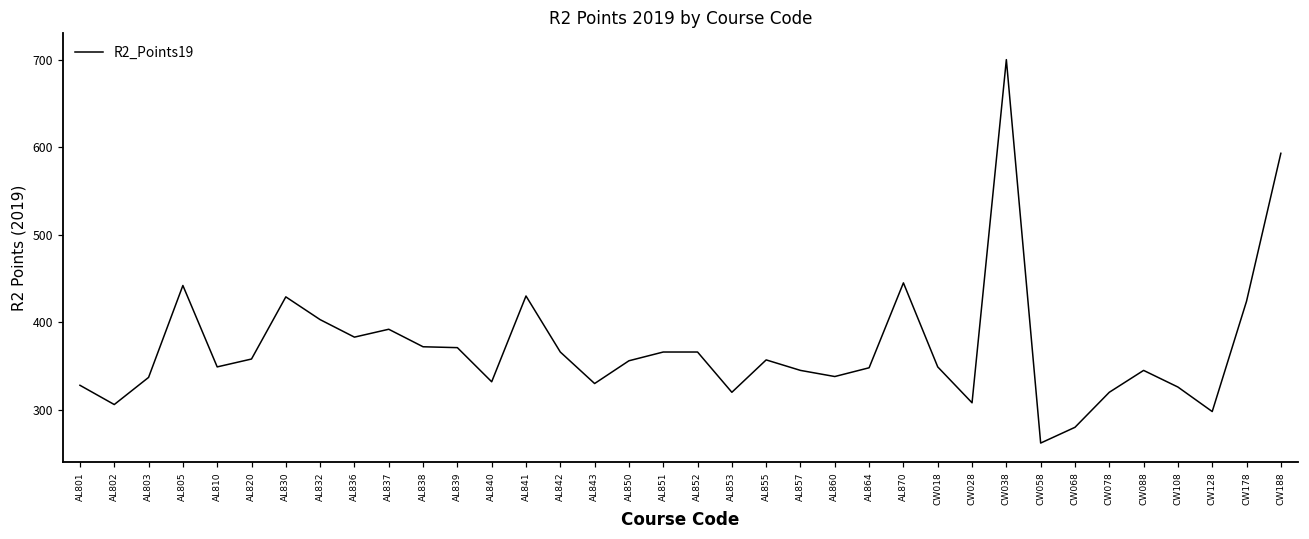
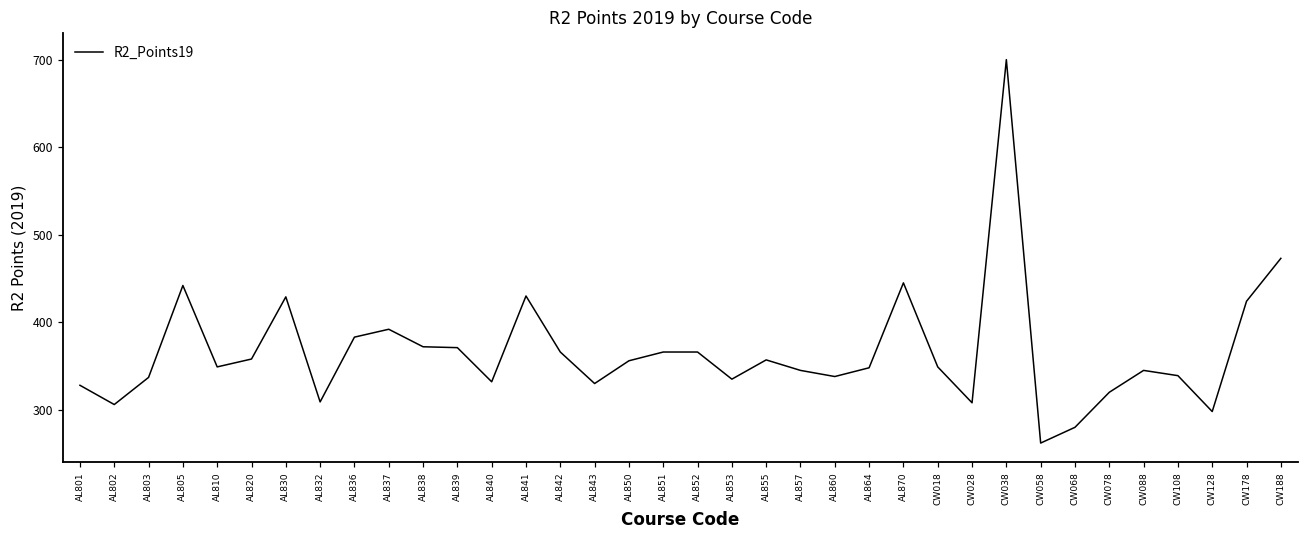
  {
    "AL801": 330,
    "AL802": 310,
    "AL803": 340,
    "AL805": 440,
    "AL810": 350,
    "AL820": 360,
    "AL830": 430,
-   "AL832": 400,
+   "AL832": 310,
    "AL836": 380,
    "AL837": 390,
    "AL838": 370,
    "AL839": 370,
    "AL840": 330,
    "AL841": 430,
    "AL842": 370,
    "AL843": 330,
    "AL850": 360,
    "AL851": 370,
    "AL852": 370,
-   "AL853": 320,
+   "AL853": 340,
    "AL855": 360,
    "AL857": 350,
    "AL860": 340,
    "AL864": 350,
    "AL870": 450,
    "CW018": 350,
    "CW028": 310,
    "CW038": 700,
    "CW058": 260,
    "CW068": 280,
    "CW078": 320,
    "CW088": 350,
-   "CW108": 330,
+   "CW108": 340,
    "CW128": 300,
    "CW178": 420,
-   "CW188": 590
+   "CW188": 470
  }
